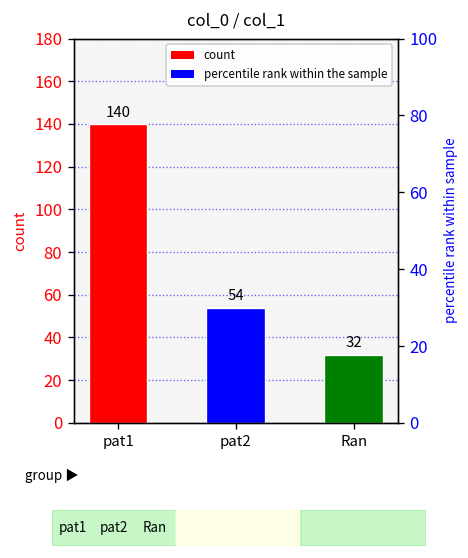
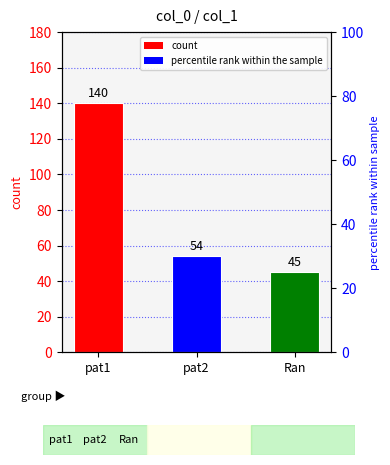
  {
    "pat1": 140,
    "pat2": 54,
-   "Ran": 32
+   "Ran": 45
  }
